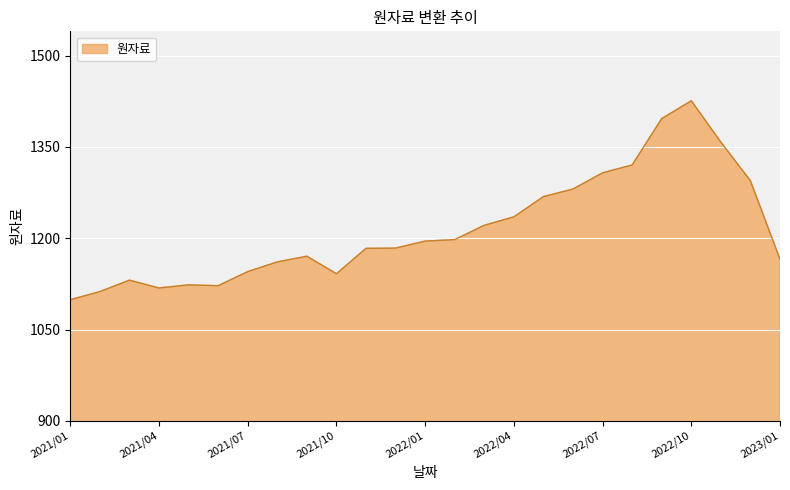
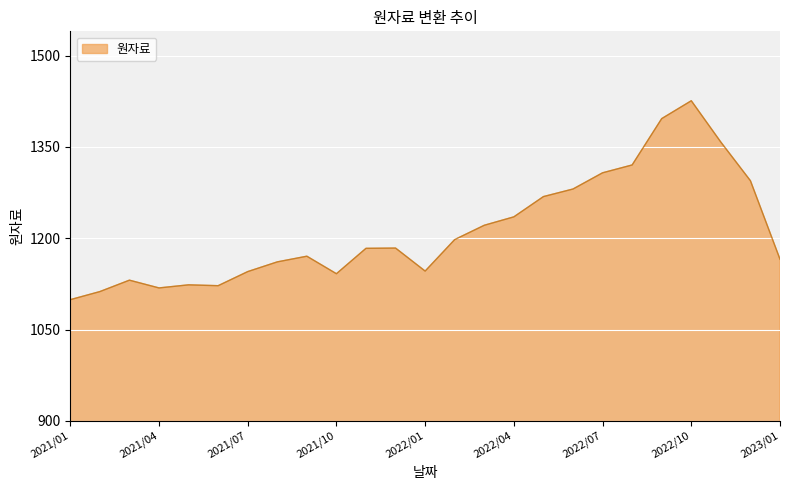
  {
    "2021/01": 1100,
    "2021/04": 1120,
    "2021/07": 1150,
    "2021/10": 1140,
-   "2022/01": 1200,
+   "2022/01": 1150,
    "2022/04": 1240,
    "2022/07": 1310,
    "2022/10": 1430,
    "2023/01": 1170
  }
